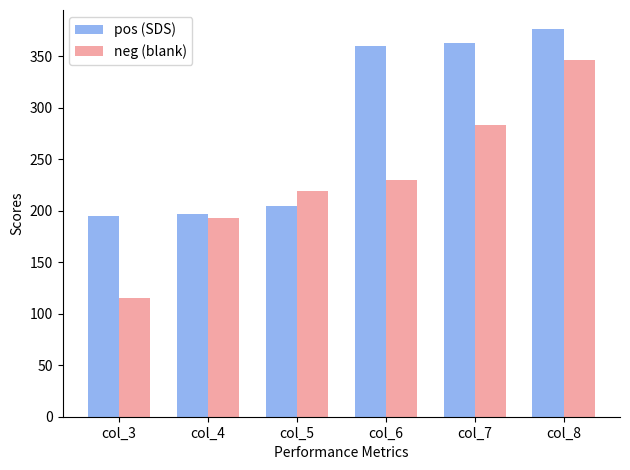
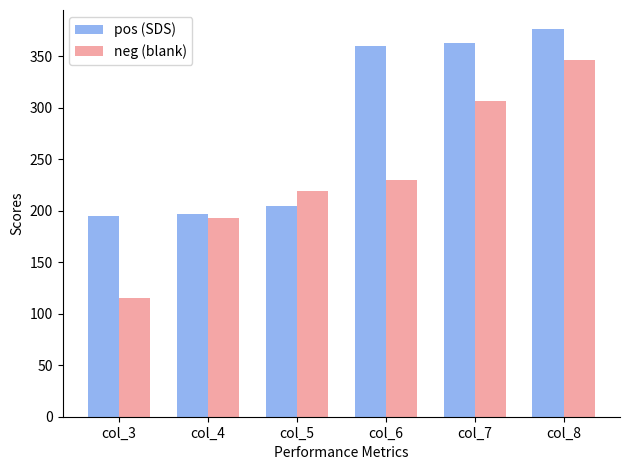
  {
    "pos (SDS)": {
      "col_3": 195,
      "col_4": 197,
      "col_5": 205,
      "col_6": 360,
      "col_7": 363,
      "col_8": 376
    },
    "neg (blank)": {
      "col_3": 115,
      "col_4": 193,
      "col_5": 219,
      "col_6": 230,
-     "col_7": 283,
+     "col_7": 306,
      "col_8": 346
    }
  }
